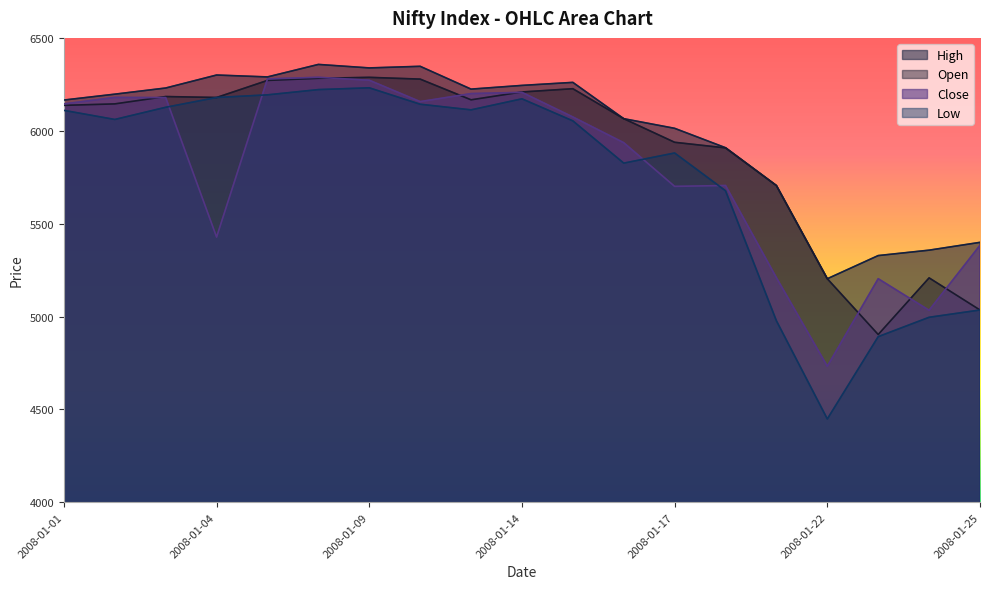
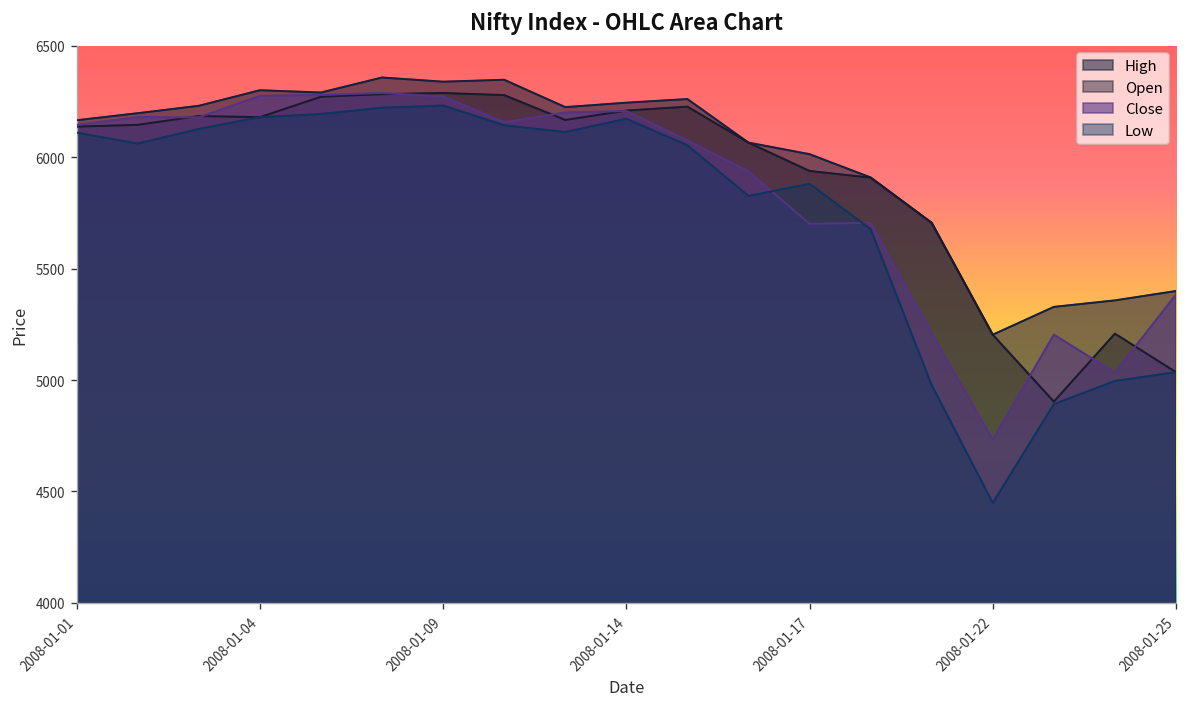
  {
    "Close": {
-     "2008-01-04": 5430,
+     "2008-01-04": 6270,
      "2008-01-09": 6270,
      "2008-01-17": 5700,
      "2008-01-22": 4730,
      "2008-01-25": 5380
    }
  }
